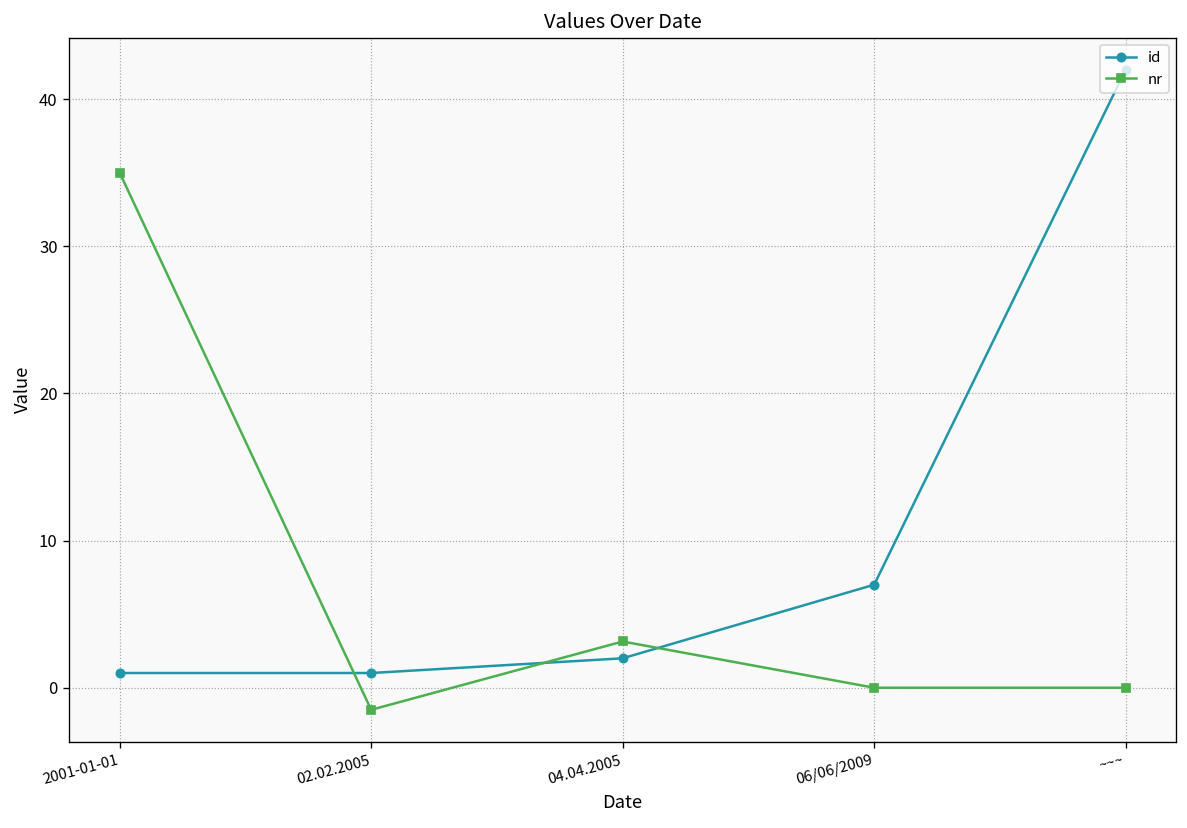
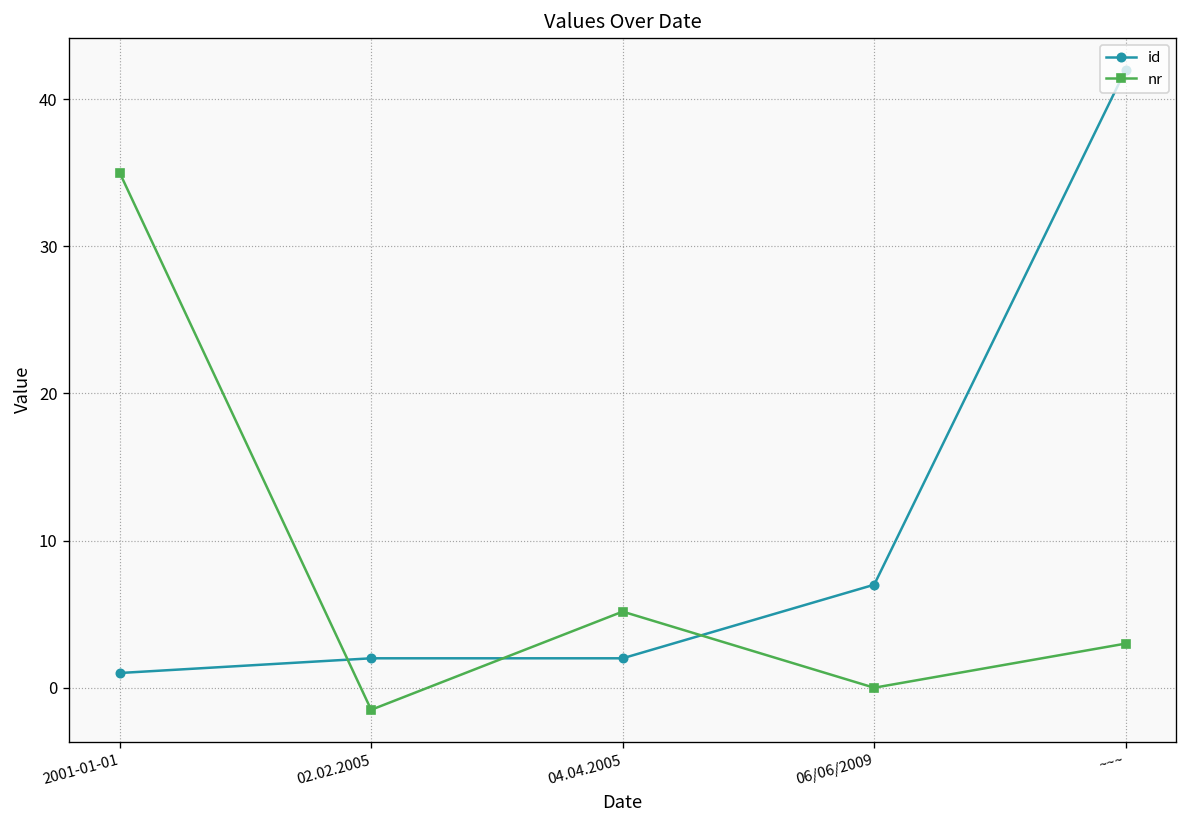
  {
    "id": {
      "2001-01-01": 1,
-     "02.02.2005": 1,
+     "02.02.2005": 2,
      "04.04.2005": 2,
      "06/06/2009": 7
    },
    "nr": {
      "2001-01-01": 35.0,
      "02.02.2005": -1.5,
-     "04.04.2005": 3.1,
+     "04.04.2005": 5.2,
      "06/06/2009": 0.0,
-     "~~~": 0
+     "~~~": 3
    }
  }
